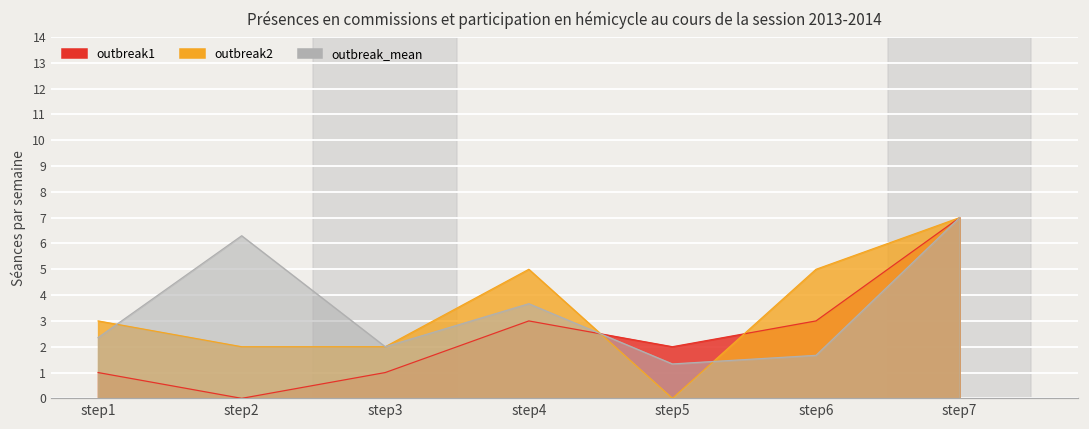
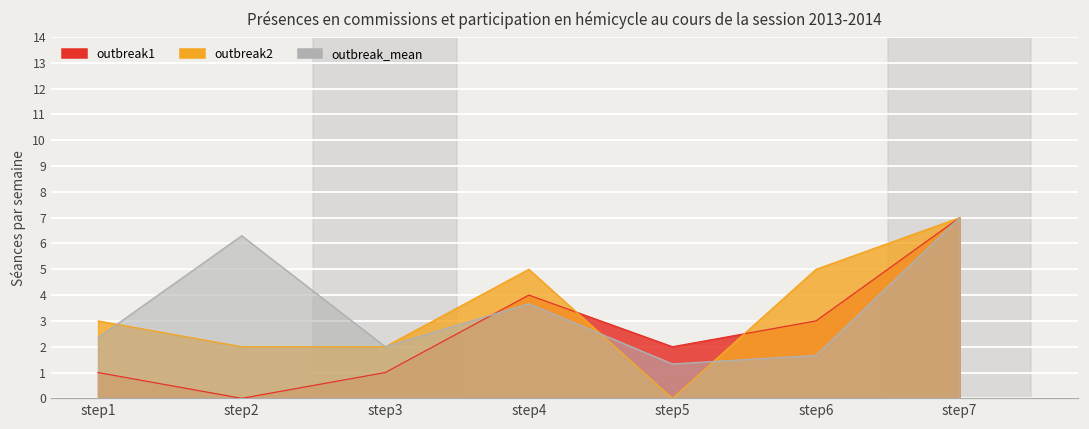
  {
    "outbreak1": {
      "step1": 1,
      "step2": 0,
      "step3": 1,
-     "step4": 3,
+     "step4": 4,
      "step5": 2,
      "step6": 3
    },
    "outbreak2": {
      "step1": 3,
      "step2": 2,
      "step4": 5,
      "step5": 0,
      "step6": 5
    },
    "outbreak_mean": {
      "step1": 2.4,
      "step2": 6.3,
      "step4": 3.7,
      "step5": 1.3,
      "step6": 1.7
    }
  }
